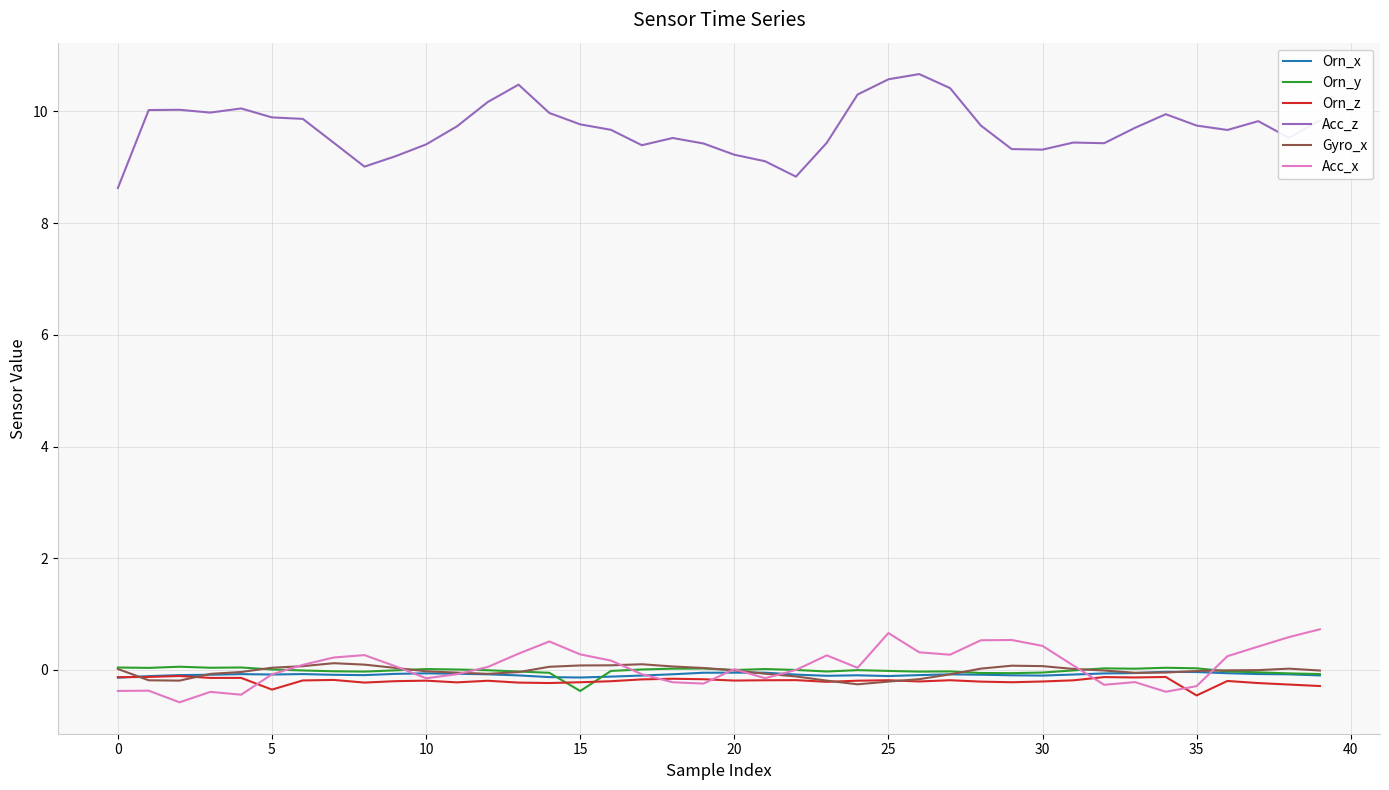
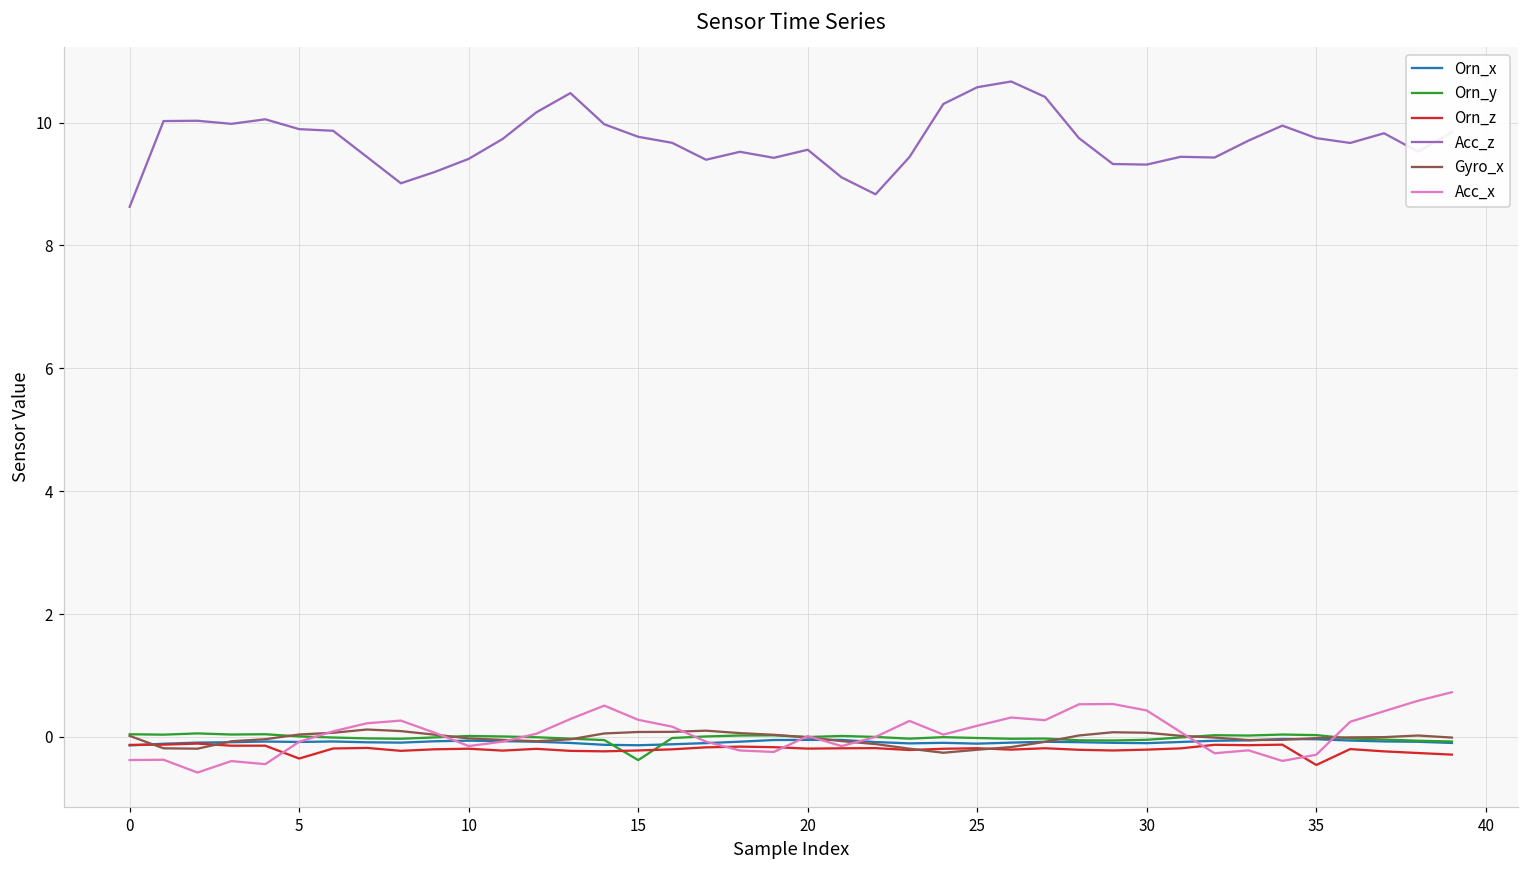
  {
    "Orn_x": {
      "15": -0.1,
      "25": -0.1,
      "30": -0.1
    },
    "Orn_y": {
      "15": -0.4,
      "25": 0.0,
      "30": 0.0,
      "35": 0.0
    },
    "Orn_z": {
      "5": -0.4,
      "15": -0.2,
      "20": -0.2,
      "30": -0.2,
      "35": -0.5
    },
    "Acc_z": {
      "0": 8.6,
      "5": 9.9,
      "10": 9.4,
      "15": 9.8,
-     "20": 9.2,
+     "20": 9.6,
      "25": 10.6,
      "30": 9.3,
      "35": 9.7
    },
    "Gyro_x": {
      "15": 0.1,
      "30": 0.1
    },
    "Acc_x": {
      "0": -0.4,
      "15": 0.3,
-     "25": 0.7,
+     "25": 0.2,
      "30": 0.4,
      "35": -0.3
    }
  }
